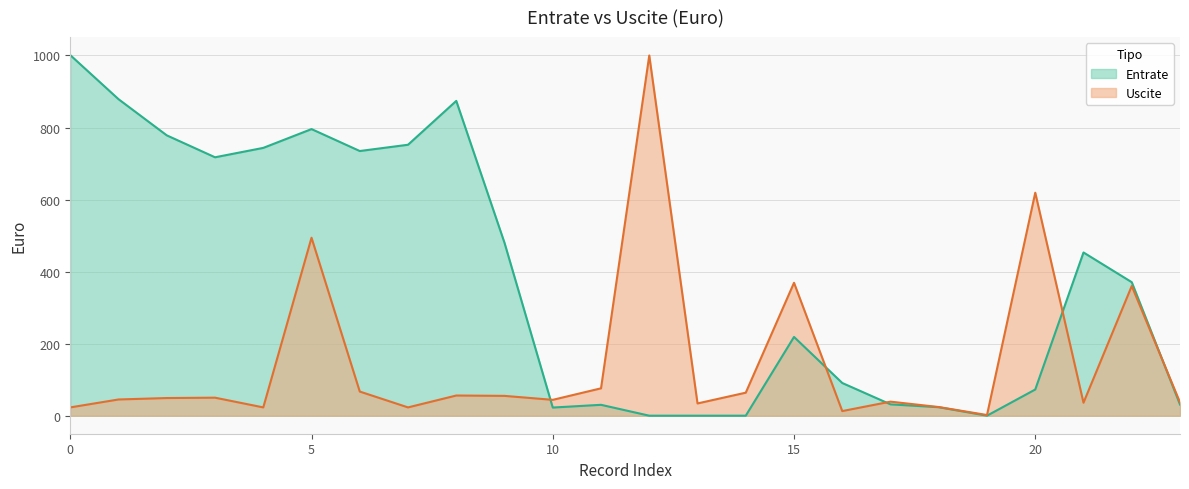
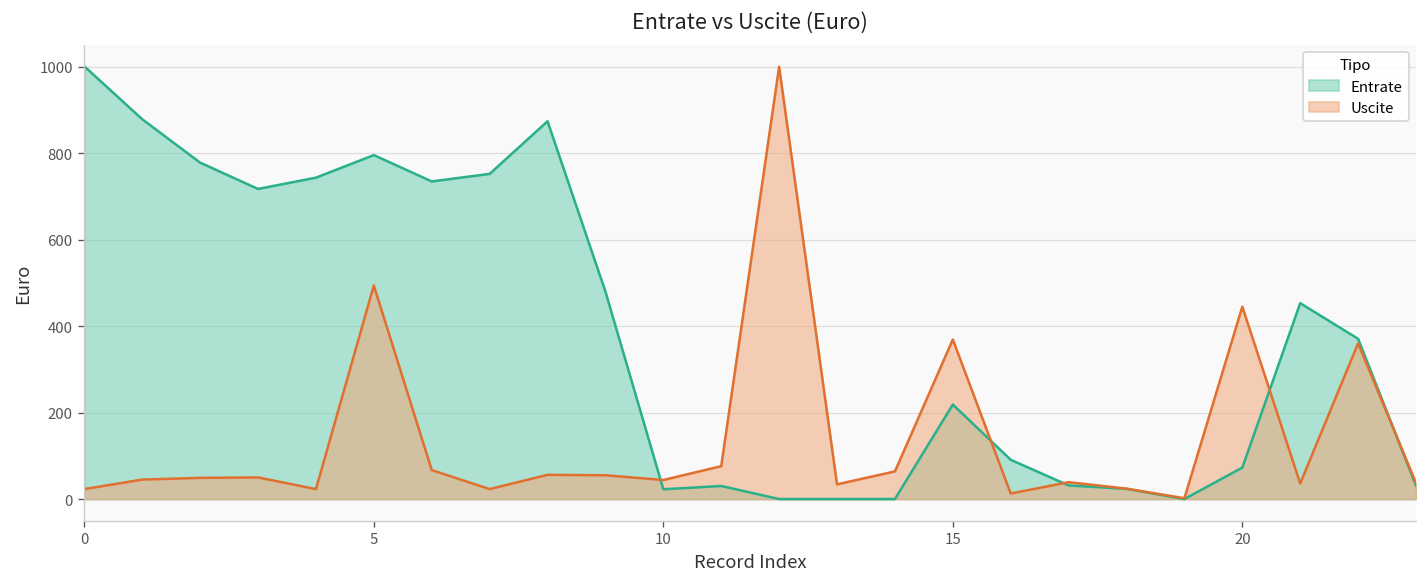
  {
    "Entrate": {
      "0": 1000,
      "5": 800,
      "20": 70
    },
    "Uscite": {
      "0": 20,
      "5": 490,
-     "20": 620
+     "20": 450
    }
  }
